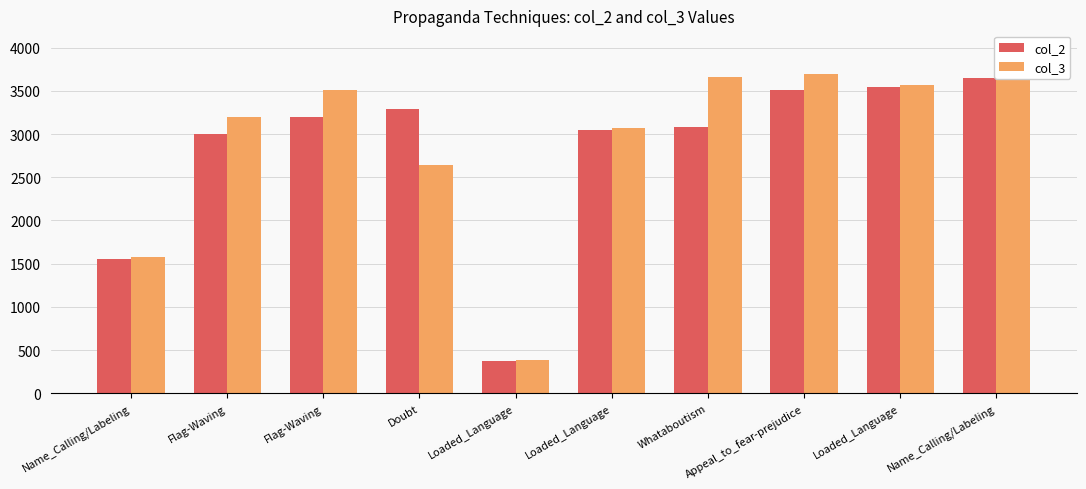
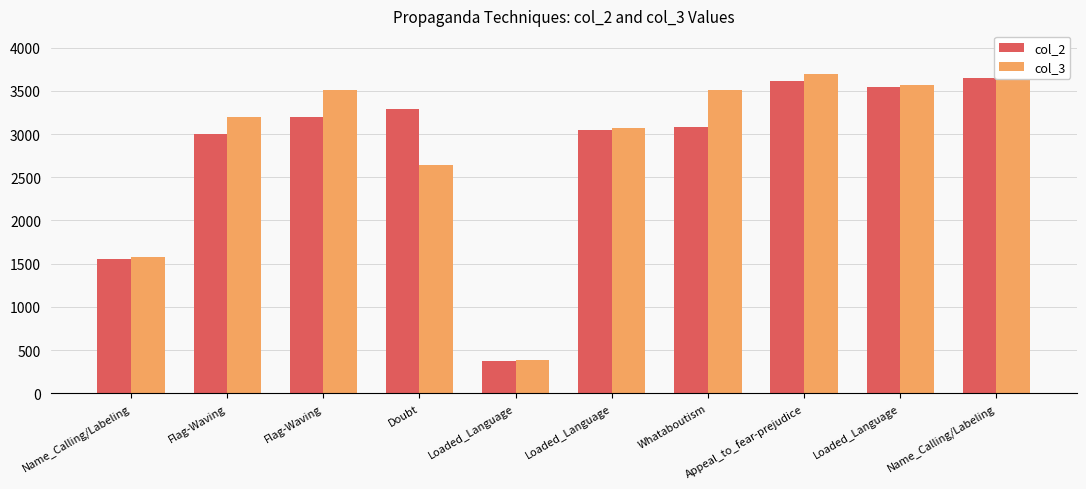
  {
    "col_2": {
      "Doubt": 3300,
      "Whataboutism": 3100,
-     "Appeal_to_fear-prejudice": 3500
+     "Appeal_to_fear-prejudice": 3600
    },
    "col_3": {
      "Doubt": 2600,
-     "Whataboutism": 3700,
+     "Whataboutism": 3500,
      "Appeal_to_fear-prejudice": 3700
    }
  }
